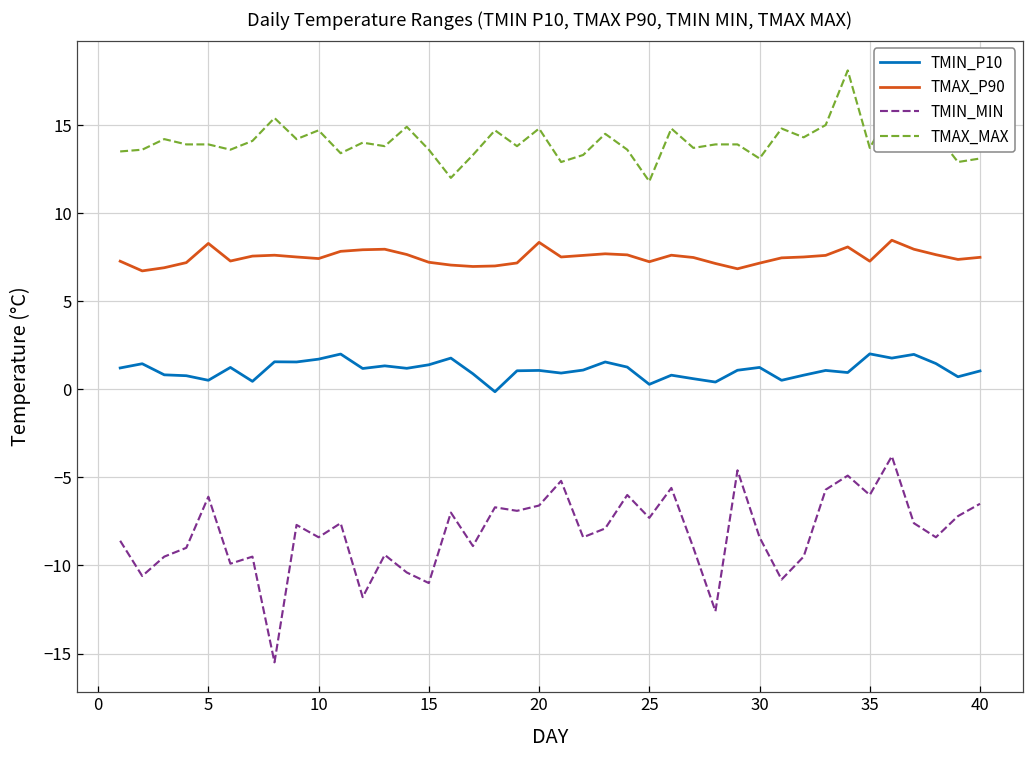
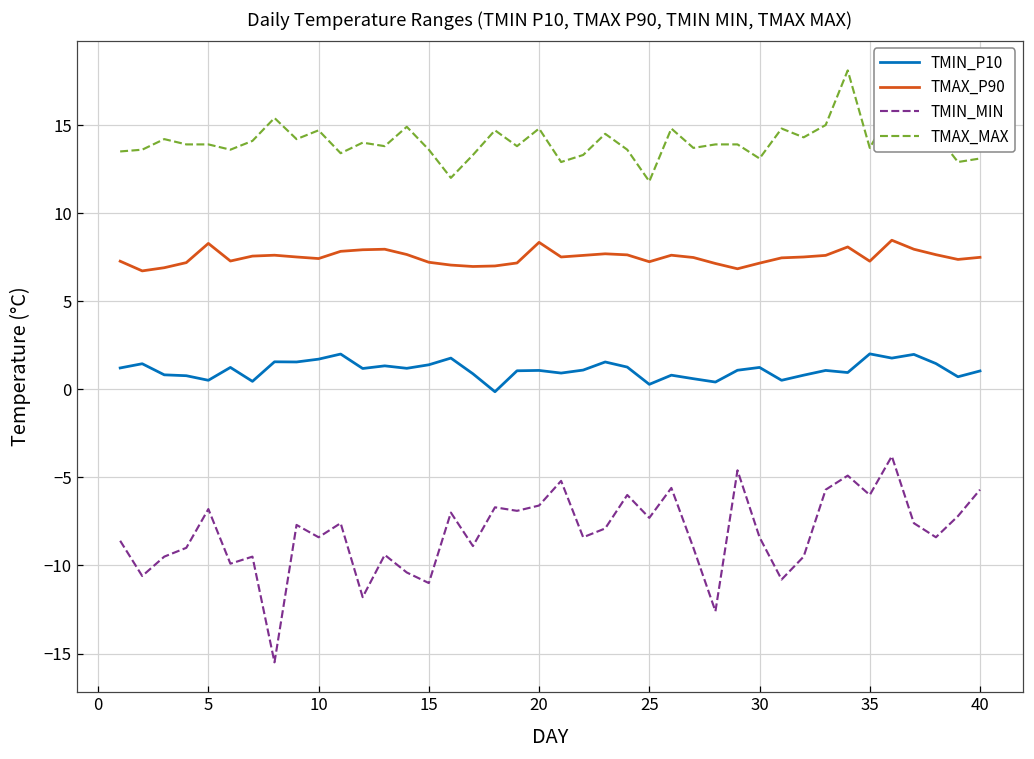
  {
    "TMIN_P10": {
      "5": 0.5,
      "10": 1.7,
      "15": 1.4,
      "20": 1.1,
      "25": 0.3,
      "30": 1.2,
      "35": 2.0,
      "40": 1.0
    },
    "TMAX_P90": {
      "5": 8.3,
      "10": 7.4,
      "15": 7.2,
      "20": 8.3,
      "25": 7.2,
      "30": 7.2,
      "35": 7.3,
      "40": 7.5
    },
    "TMIN_MIN": {
-     "5": -6.1,
+     "5": -6.8,
      "10": -8.4,
      "15": -11.0,
      "20": -6.6,
      "25": -7.3,
      "30": -8.4,
      "35": -6.0,
-     "40": -6.5
+     "40": -5.7
    },
    "TMAX_MAX": {
      "5": 13.9,
      "10": 14.7,
      "15": 13.6,
      "20": 14.8,
      "25": 11.8,
      "30": 13.1,
      "35": 13.7,
      "40": 13.1
    }
  }
